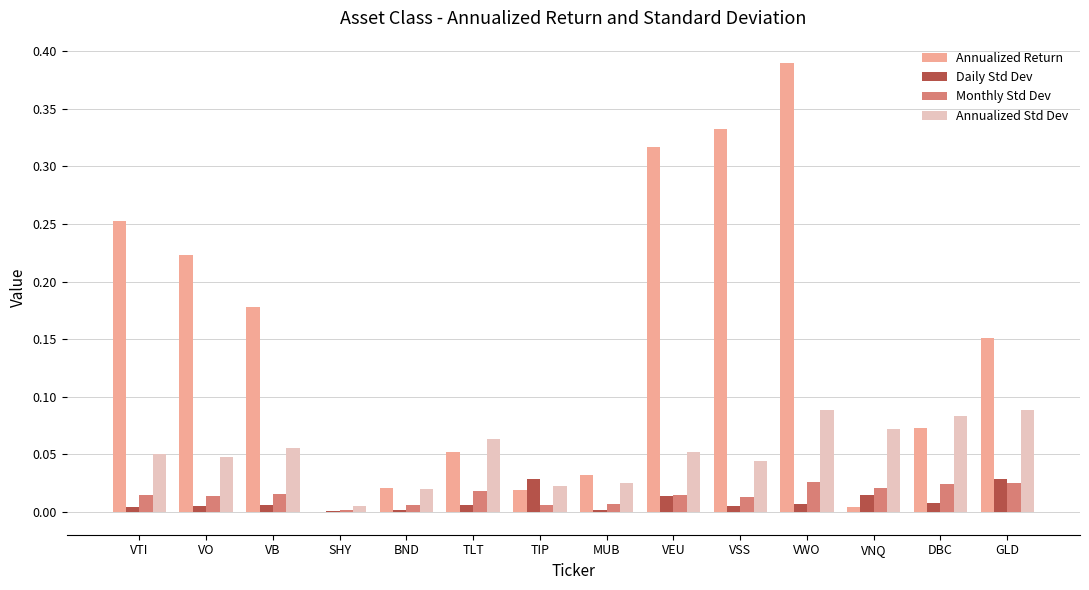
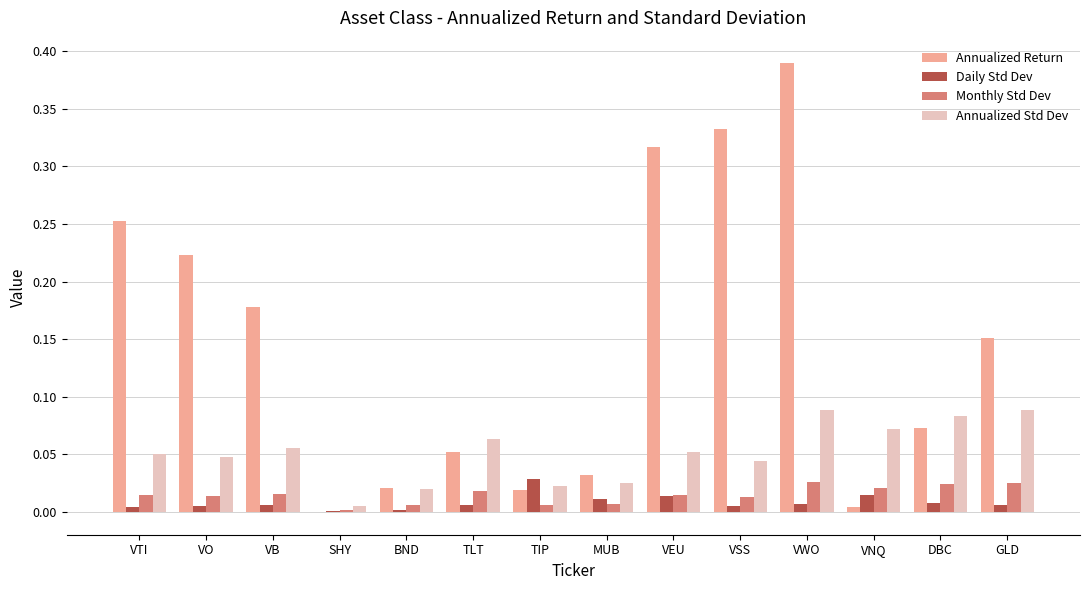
  {
    "Daily Std Dev": {
      "VTI": 0.005,
      "VO": 0.005,
      "VB": 0.007,
      "TLT": 0.006,
      "TIP": 0.029,
-     "MUB": 0.002,
+     "MUB": 0.011,
      "VEU": 0.014,
      "VSS": 0.005,
      "VWO": 0.007,
      "VNQ": 0.015,
      "DBC": 0.008,
-     "GLD": 0.029
+     "GLD": 0.006
    }
  }
